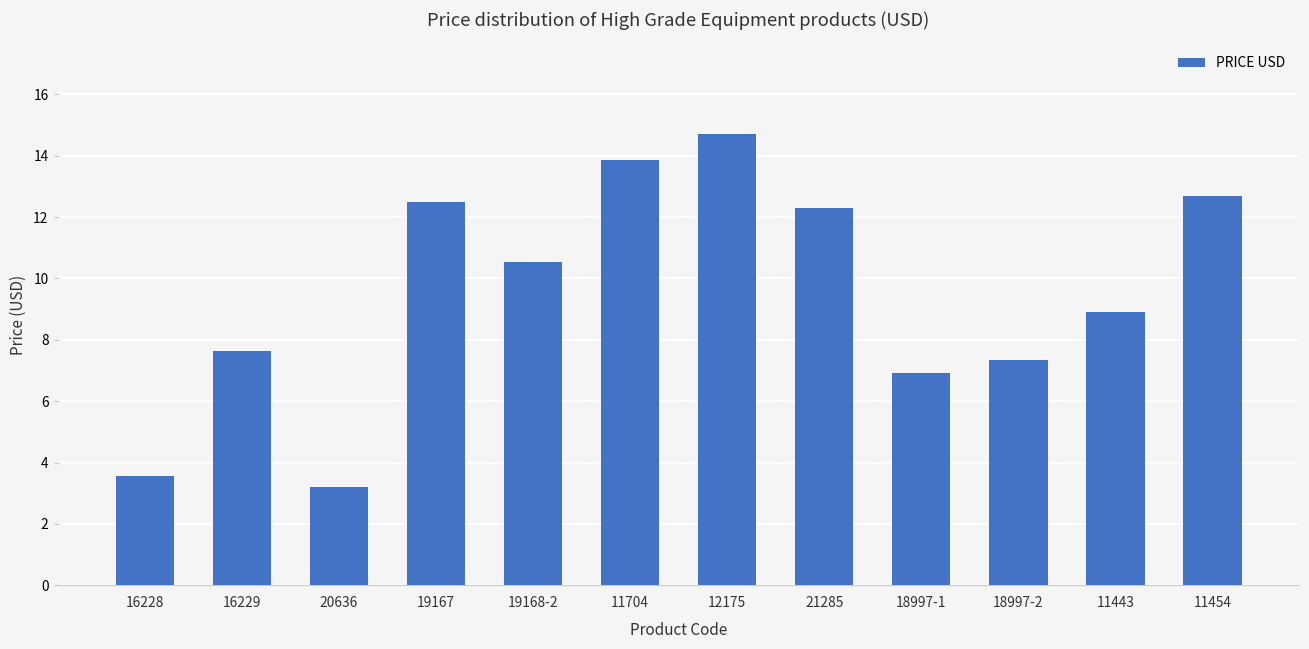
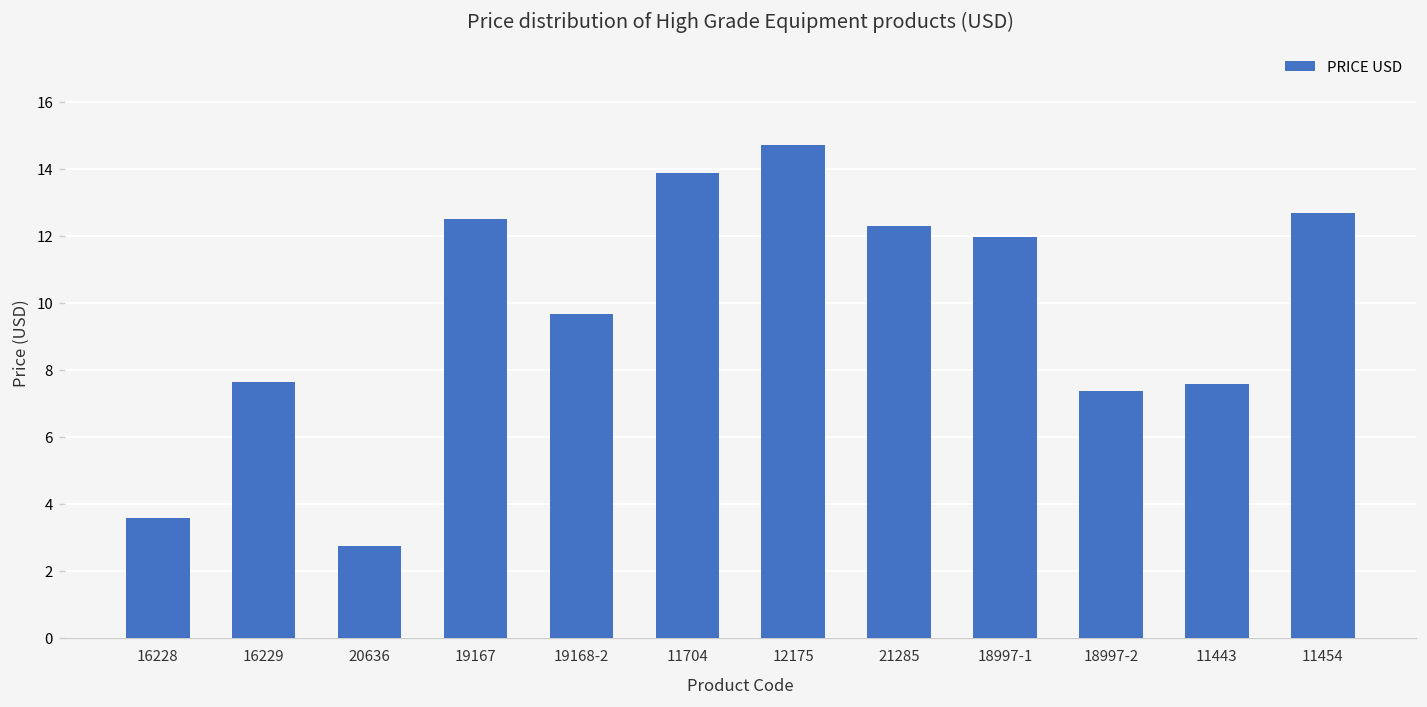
  {
    "16228": 3.6,
    "16229": 7.6,
-   "20636": 3.2,
+   "20636": 2.7,
    "19167": 12.5,
-   "19168-2": 10.5,
+   "19168-2": 9.7,
    "11704": 13.9,
    "12175": 14.7,
    "21285": 12.3,
-   "18997-1": 6.9,
+   "18997-1": 12.0,
    "18997-2": 7.4,
-   "11443": 8.9,
+   "11443": 7.6,
    "11454": 12.7
  }
